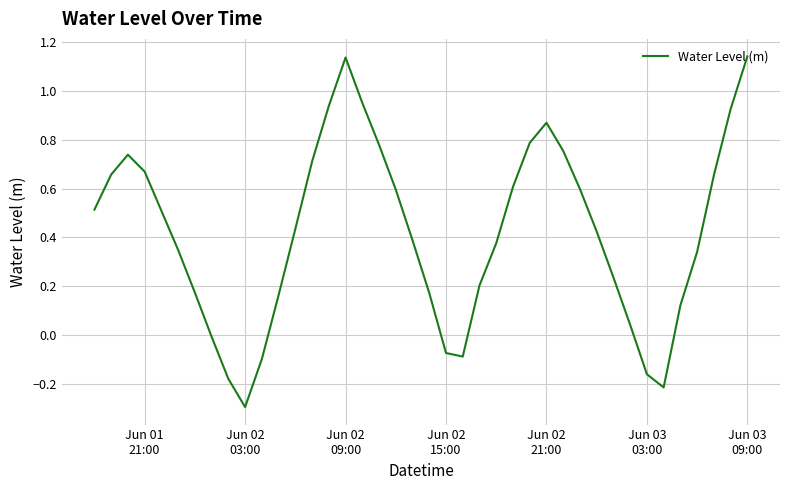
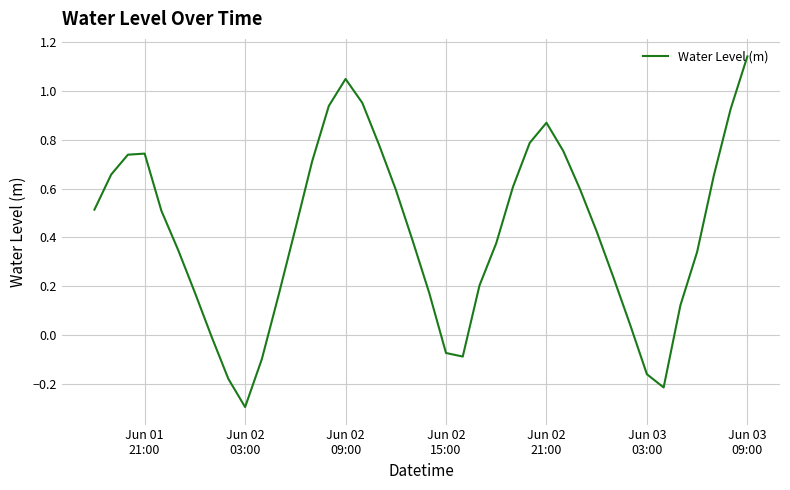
  {
-   "Jun 01 21:00": 0.67,
+   "Jun 01 21:00": 0.74,
    "Jun 02 03:00": -0.29,
-   "Jun 02 09:00": 1.14,
+   "Jun 02 09:00": 1.05,
    "Jun 02 15:00": -0.07,
    "Jun 02 21:00": 0.87,
    "Jun 03 03:00": -0.16,
    "Jun 03 09:00": 1.14
  }
